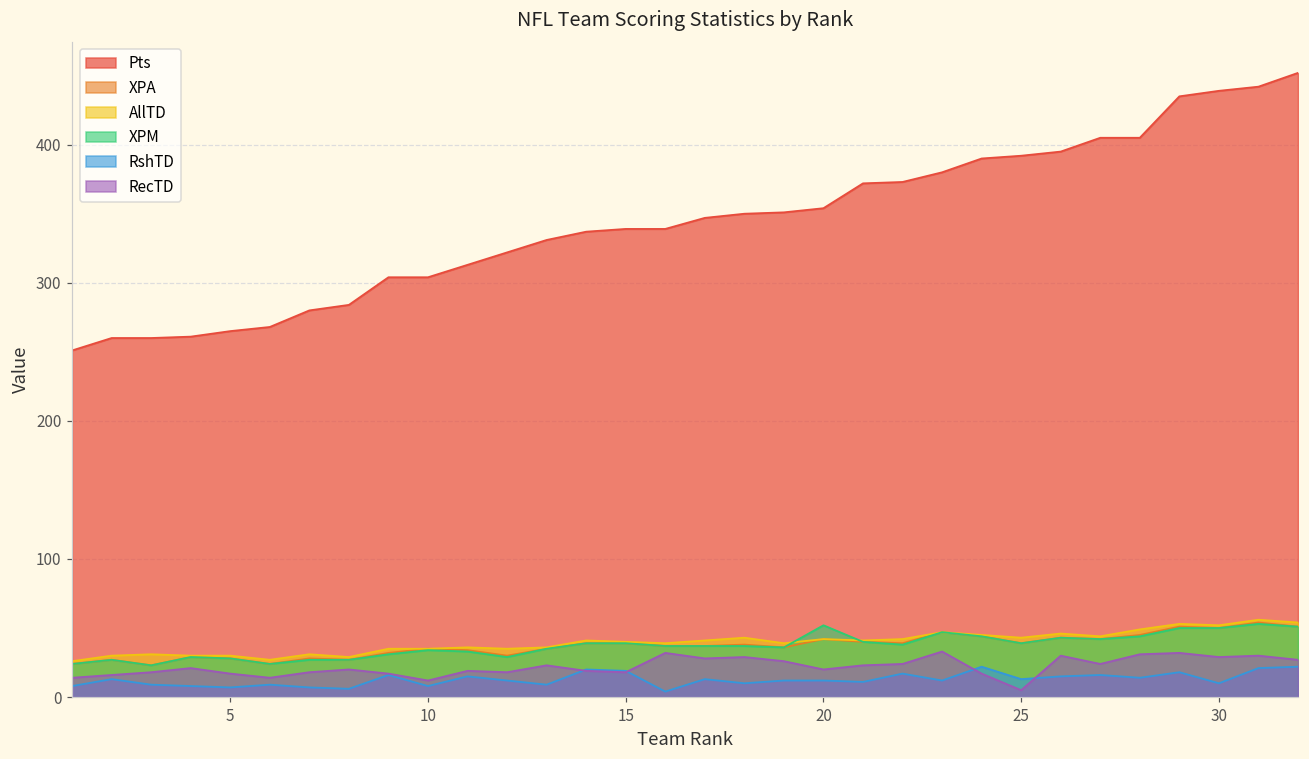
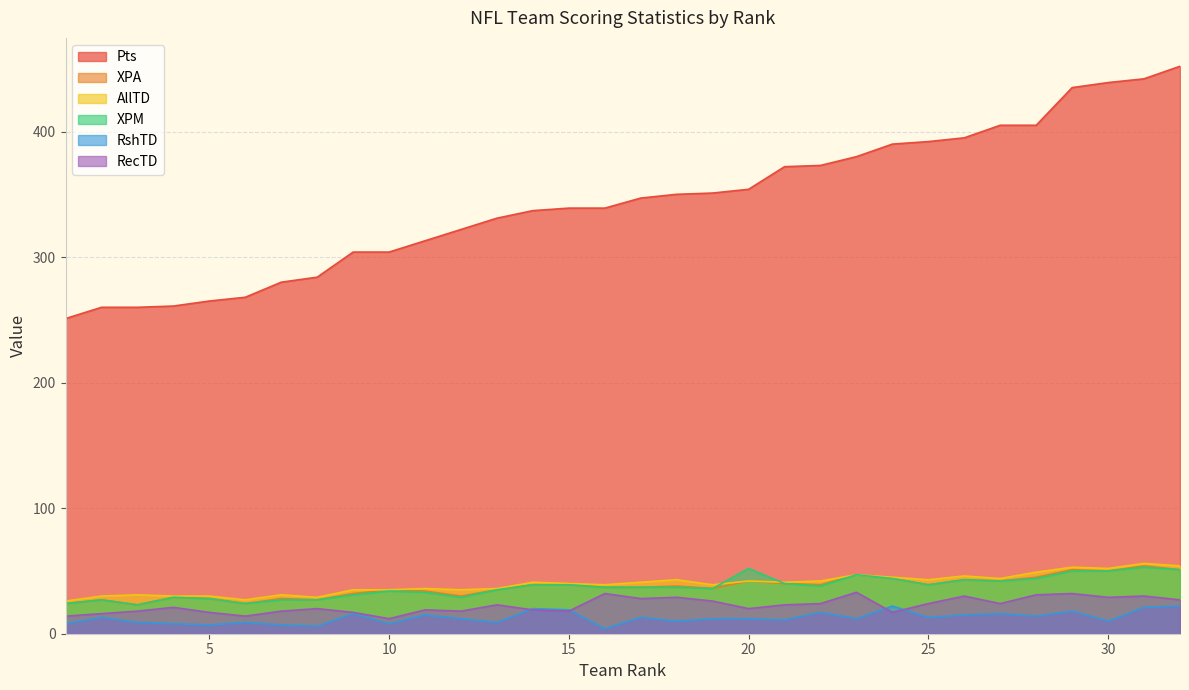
  {
    "AllTD": {
      "25": 43,
      "30": 52
    },
    "XPM": {
      "20": 52
    },
    "RshTD": {
      "5": 7,
      "10": 8,
      "20": 12,
      "25": 13,
      "30": 10
    },
    "RecTD": {
      "5": 17,
      "10": 12,
      "20": 20,
-     "25": 5,
+     "25": 24,
      "30": 29
    }
  }
